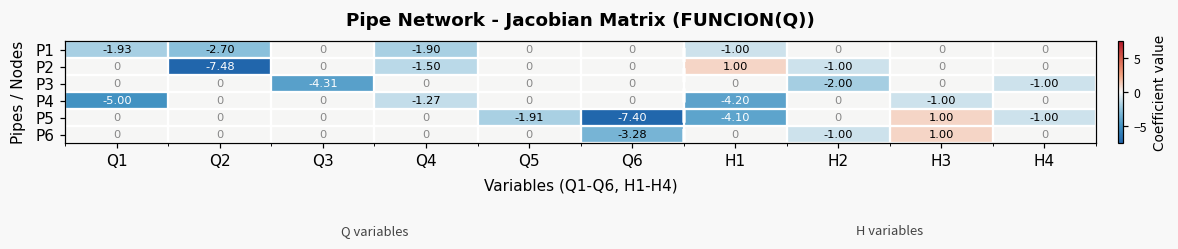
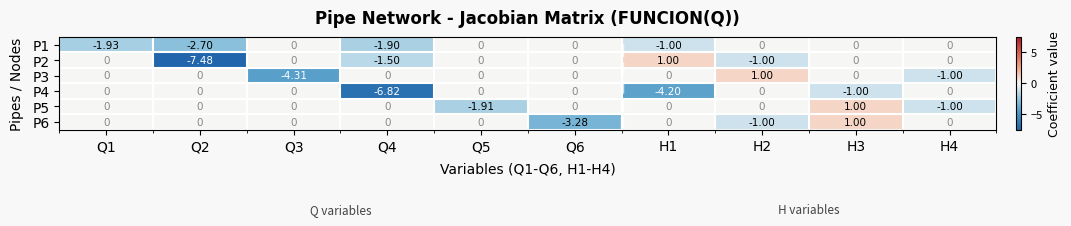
  {
    "P1": {
      "Q1": -1.93,
      "Q2": -2.70,
      "Q3": 0,
      "Q4": -1.90,
      "Q5": 0,
      "Q6": 0,
      "H1": -1.00,
      "H2": 0,
      "H3": 0,
      "H4": 0
    },
    "P2": {
      "Q1": 0,
      "Q2": -7.48,
      "Q3": 0,
      "Q4": -1.50,
      "Q5": 0,
      "Q6": 0,
      "H1": 1.00,
      "H2": -1.00,
      "H3": 0,
      "H4": 0
    },
    "P3": {
      "Q1": 0,
      "Q2": 0,
      "Q3": -4.31,
      "Q4": 0,
      "Q5": 0,
      "Q6": 0,
      "H1": 0,
-     "H2": -2.00,
+     "H2": 1.00,
      "H3": 0,
      "H4": -1.00
    },
    "P4": {
-     "Q1": -5.00,
+     "Q1": 0,
      "Q2": 0,
      "Q3": 0,
-     "Q4": -1.27,
+     "Q4": -6.82,
      "Q5": 0,
      "Q6": 0,
      "H1": -4.20,
      "H2": 0,
      "H3": -1.00,
      "H4": 0
    },
    "P5": {
      "Q1": 0,
      "Q2": 0,
      "Q3": 0,
      "Q4": 0,
      "Q5": -1.91,
-     "Q6": -7.40,
-     "H1": -4.10,
+     "Q6": 0,
+     "H1": 0,
      "H2": 0,
      "H3": 1.00,
      "H4": -1.00
    },
    "P6": {
      "Q1": 0,
      "Q2": 0,
      "Q3": 0,
      "Q4": 0,
      "Q5": 0,
      "Q6": -3.28,
      "H1": 0,
      "H2": -1.00,
      "H3": 1.00,
      "H4": 0
    }
  }
